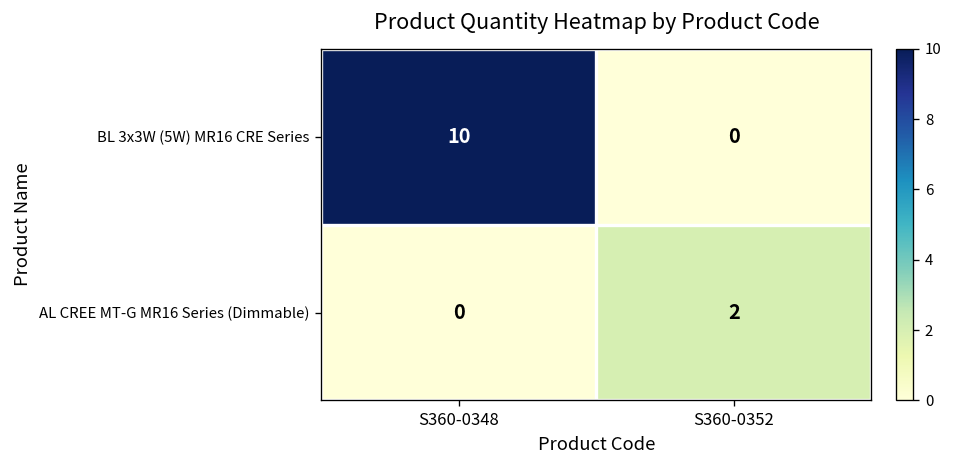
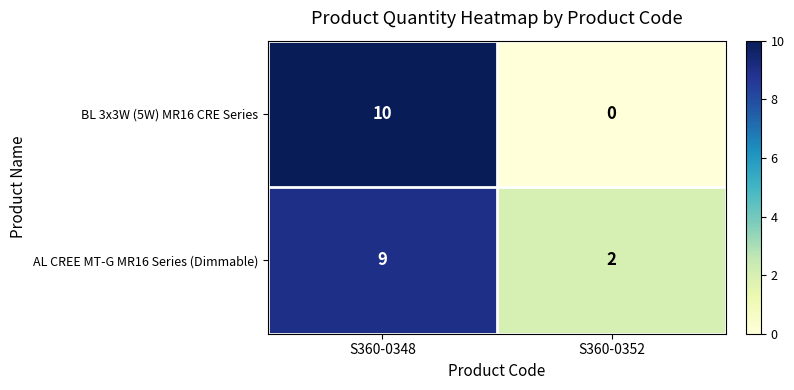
  {
    "BL 3x3W (5W) MR16 CRE Series": {
      "S360-0348": 10,
      "S360-0352": 0
    },
    "AL CREE MT-G MR16 Series (Dimmable)": {
-     "S360-0348": 0,
+     "S360-0348": 9,
      "S360-0352": 2
    }
  }
